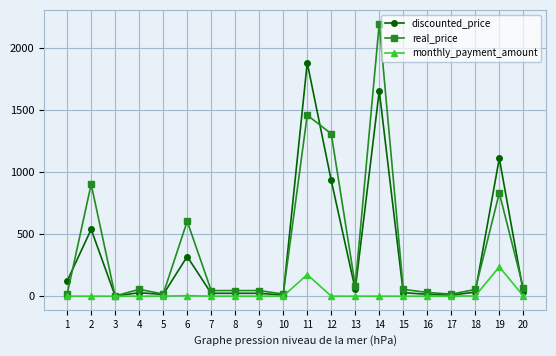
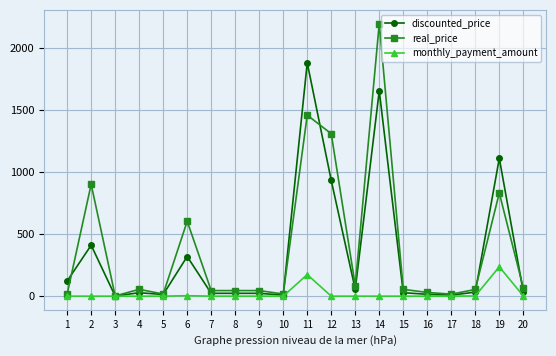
  {
    "discounted_price": {
      "1": 120,
-     "2": 540,
+     "2": 410,
      "4": 30,
      "6": 320,
      "7": 20,
      "8": 20,
      "9": 20,
      "11": 1880,
      "12": 930,
      "13": 60,
      "14": 1660,
      "15": 30,
      "18": 30,
      "19": 1110,
      "20": 30
    },
    "real_price": {
      "2": 900,
      "4": 50,
      "6": 600,
      "7": 40,
      "8": 40,
      "9": 40,
      "11": 1460,
      "12": 1310,
      "13": 90,
      "14": 2200,
      "15": 50,
      "18": 50,
      "19": 830,
      "20": 70
    },
    "monthly_payment_amount": {
      "2": 0,
      "4": 0,
      "6": 0,
      "7": 0,
      "8": 0,
      "9": 0,
      "11": 170,
      "12": 0,
      "13": 0,
      "14": 0,
      "15": 0,
      "18": 0,
      "19": 240,
      "20": 0
    }
  }
